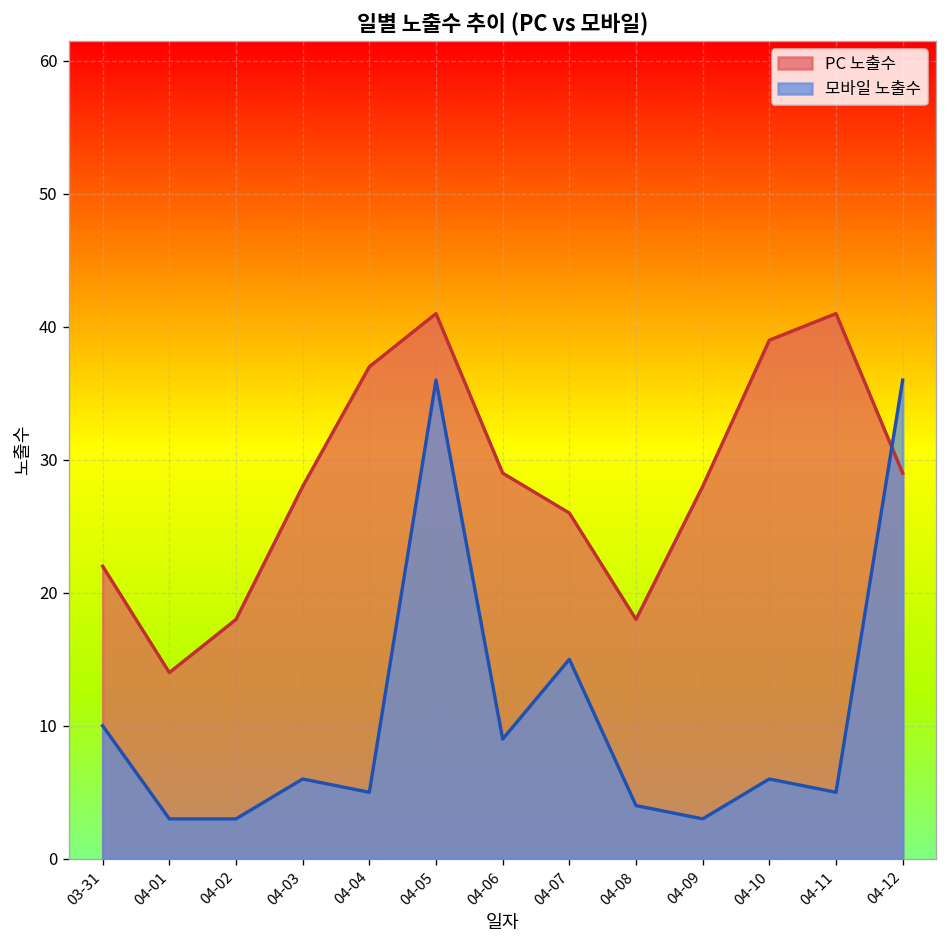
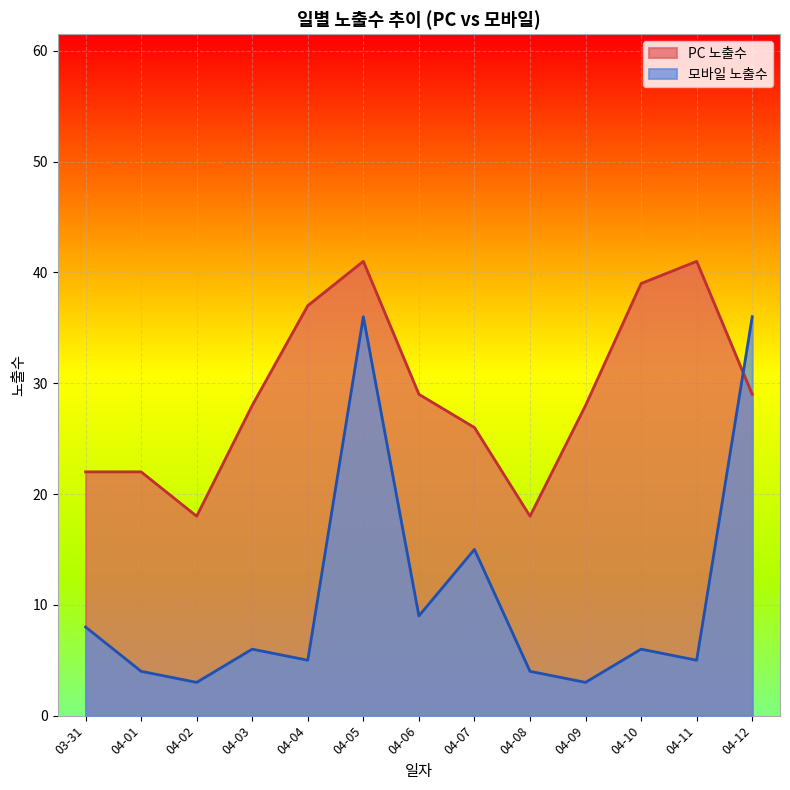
  {
    "PC 노출수": {
      "03-31": 22,
-     "04-01": 14,
+     "04-01": 22,
      "04-02": 18,
      "04-03": 28,
      "04-04": 37,
      "04-05": 41,
      "04-06": 29,
      "04-07": 26,
      "04-08": 18,
      "04-09": 28,
      "04-10": 39,
      "04-11": 41,
      "04-12": 29
    },
    "모바일 노출수": {
-     "03-31": 10,
-     "04-01": 3,
+     "03-31": 8,
+     "04-01": 4,
      "04-02": 3,
      "04-03": 6,
      "04-04": 5,
      "04-05": 36,
      "04-06": 9,
      "04-07": 15,
      "04-08": 4,
      "04-09": 3,
      "04-10": 6,
      "04-11": 5,
      "04-12": 36
    }
  }
